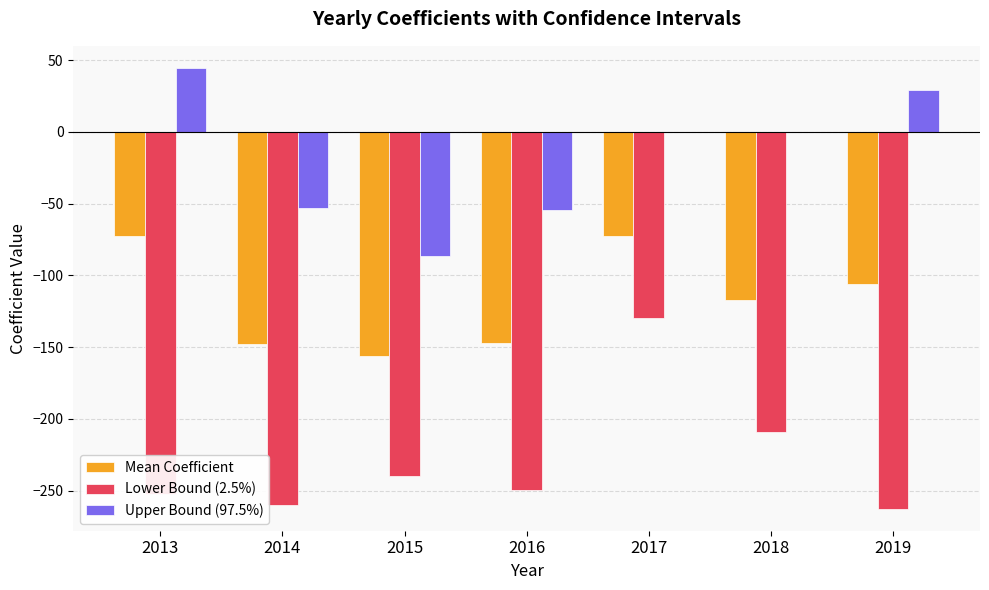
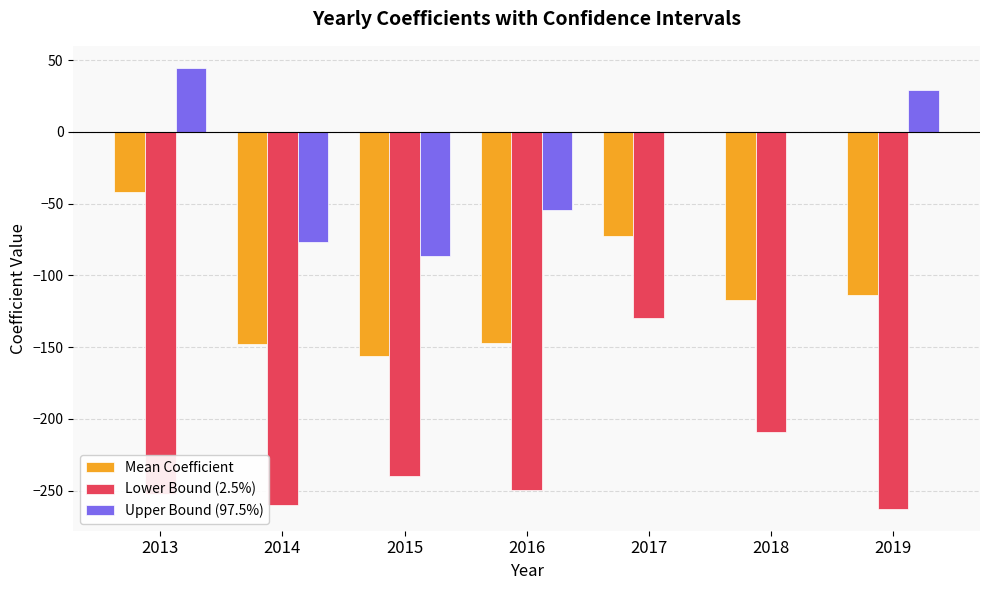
  {
    "Mean Coefficient": {
-     "2013": -73,
+     "2013": -42,
      "2014": -148,
      "2015": -157,
      "2016": -147,
      "2017": -73,
      "2018": -117,
-     "2019": -106
+     "2019": -114
    },
    "Lower Bound (2.5%)": {
      "2014": -260,
      "2015": -240,
      "2016": -250,
      "2017": -130,
      "2018": -209,
      "2019": -263
    },
    "Upper Bound (97.5%)": {
      "2013": 45,
-     "2014": -53,
+     "2014": -77,
      "2015": -87,
      "2016": -54,
      "2017": 0,
      "2018": 0,
      "2019": 29
    }
  }
